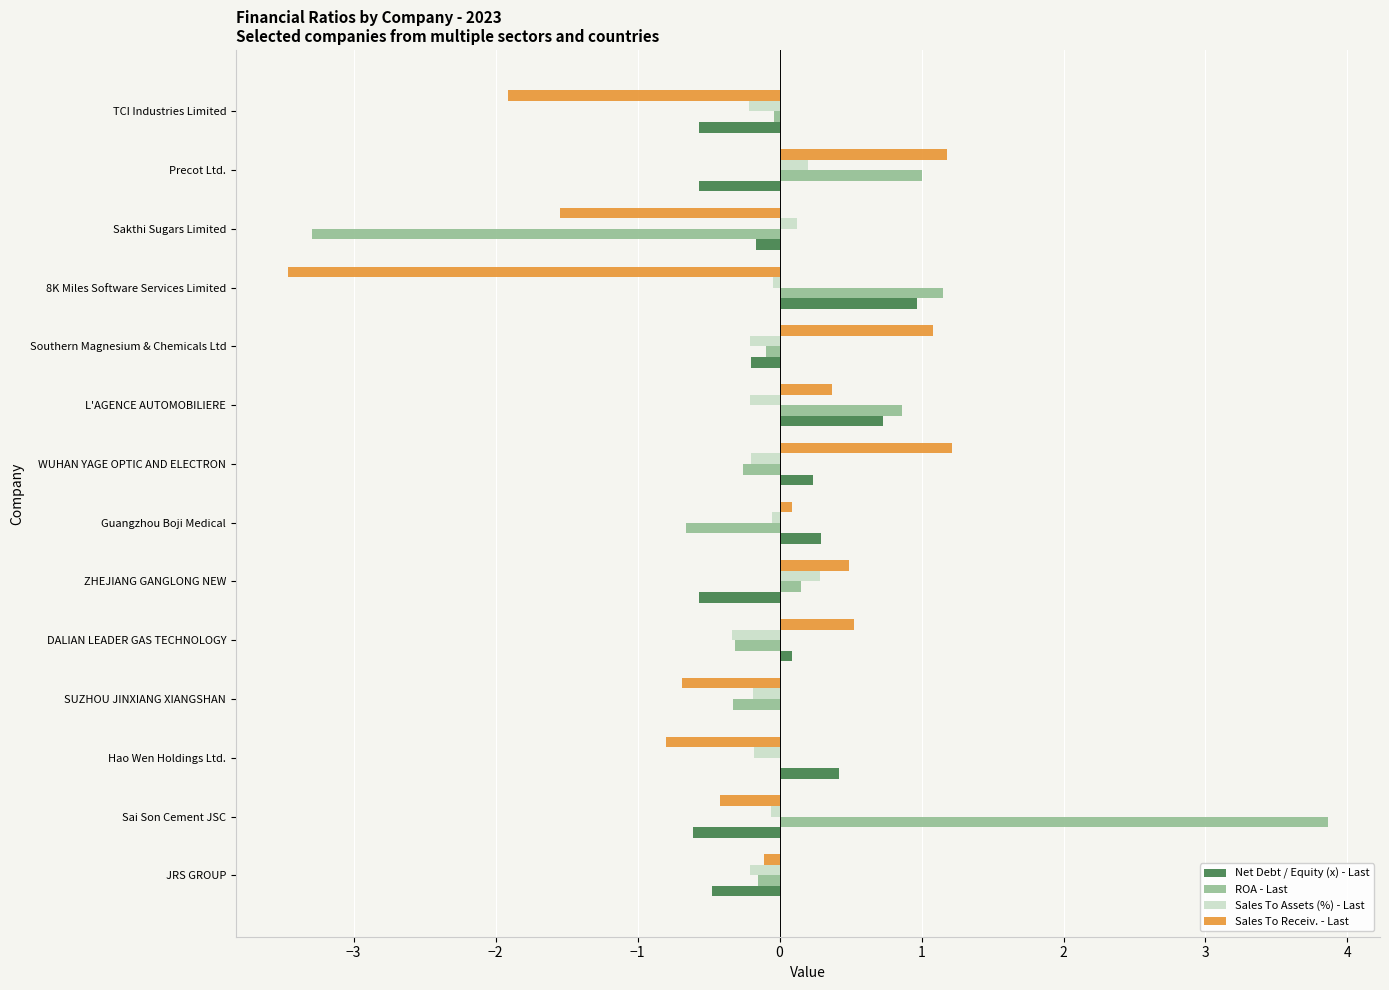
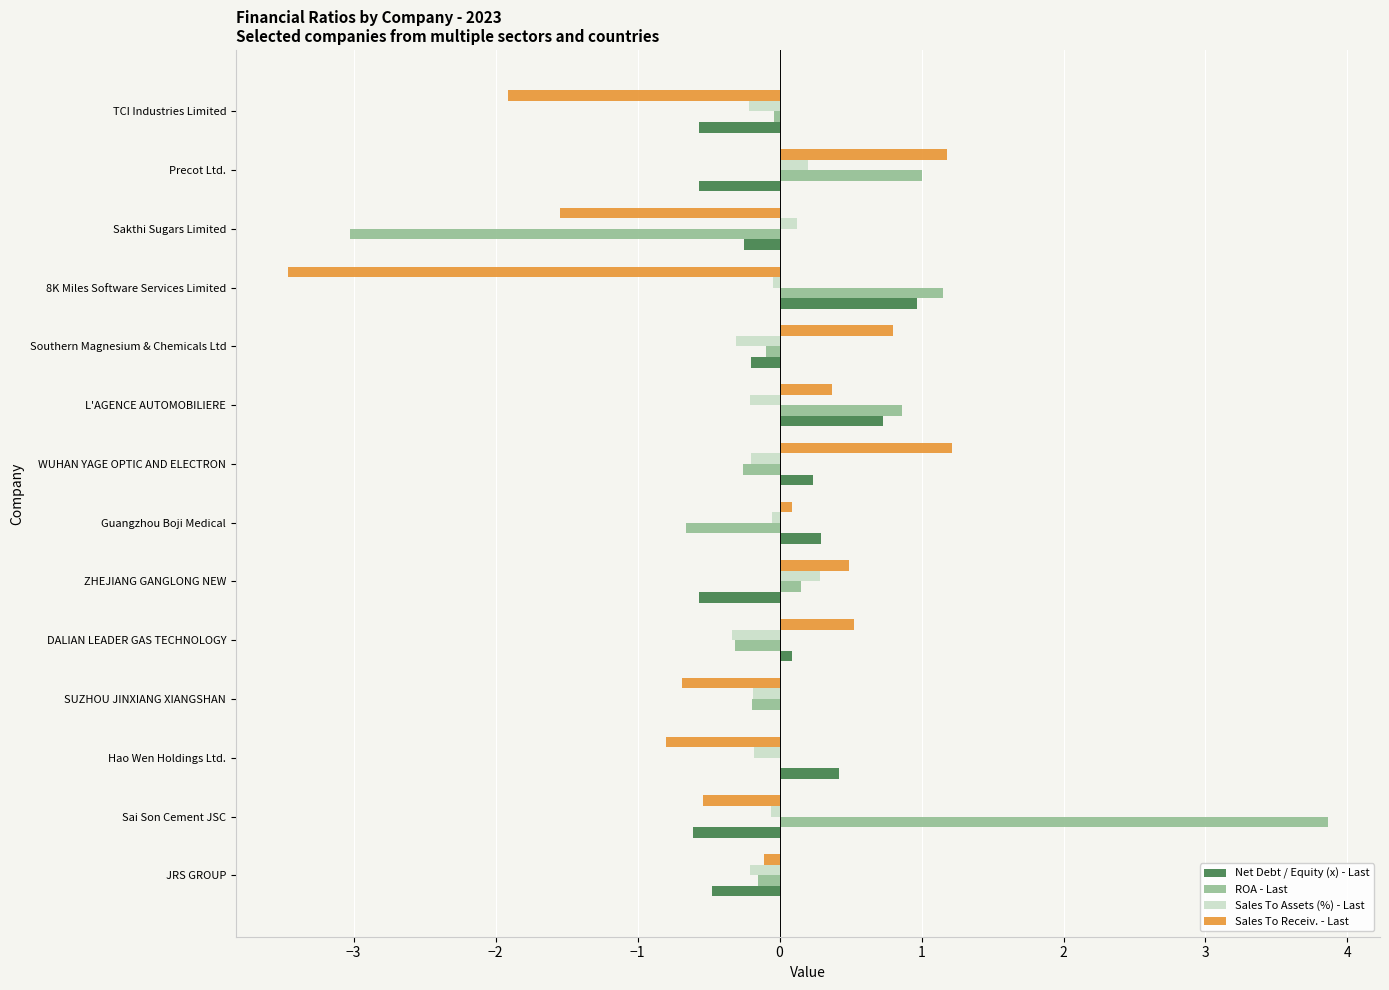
  {
    "Net Debt / Equity (x) - Last": {
      "TCI Industries Limited": -0.57,
      "Precot Ltd.": -0.57,
-     "Sakthi Sugars Limited": -0.16,
+     "Sakthi Sugars Limited": -0.25,
      "8K Miles Software Services Limited": 0.97,
      "Southern Magnesium & Chemicals Ltd": -0.20,
      "L'AGENCE AUTOMOBILIERE": 0.73,
      "WUHAN YAGE OPTIC AND ELECTRON": 0.24,
      "Guangzhou Boji Medical": 0.29,
      "ZHEJIANG GANGLONG NEW": -0.57,
      "DALIAN LEADER GAS TECHNOLOGY": 0.09,
      "SUZHOU JINXIANG XIANGSHAN": 0.00,
      "Hao Wen Holdings Ltd.": 0.42,
      "Sai Son Cement JSC": -0.61,
      "JRS GROUP": -0.48
    },
    "ROA - Last": {
      "TCI Industries Limited": -0.04,
      "Precot Ltd.": 1.00,
-     "Sakthi Sugars Limited": -3.30,
+     "Sakthi Sugars Limited": -3.03,
      "8K Miles Software Services Limited": 1.15,
      "Southern Magnesium & Chemicals Ltd": -0.10,
      "L'AGENCE AUTOMOBILIERE": 0.86,
      "WUHAN YAGE OPTIC AND ELECTRON": -0.26,
      "Guangzhou Boji Medical": -0.66,
      "ZHEJIANG GANGLONG NEW": 0.15,
      "DALIAN LEADER GAS TECHNOLOGY": -0.32,
-     "SUZHOU JINXIANG XIANGSHAN": -0.33,
+     "SUZHOU JINXIANG XIANGSHAN": -0.19,
      "Hao Wen Holdings Ltd.": 0.00,
      "Sai Son Cement JSC": 3.86,
      "JRS GROUP": -0.15
    },
    "Sales To Assets (%) - Last": {
      "TCI Industries Limited": -0.21,
      "Precot Ltd.": 0.20,
      "Sakthi Sugars Limited": 0.12,
      "8K Miles Software Services Limited": -0.05,
-     "Southern Magnesium & Chemicals Ltd": -0.21,
+     "Southern Magnesium & Chemicals Ltd": -0.31,
      "L'AGENCE AUTOMOBILIERE": -0.21,
      "WUHAN YAGE OPTIC AND ELECTRON": -0.20,
      "Guangzhou Boji Medical": -0.05,
      "ZHEJIANG GANGLONG NEW": 0.29,
      "DALIAN LEADER GAS TECHNOLOGY": -0.33,
      "SUZHOU JINXIANG XIANGSHAN": -0.19,
      "Hao Wen Holdings Ltd.": -0.18,
      "Sai Son Cement JSC": -0.06,
      "JRS GROUP": -0.21
    },
    "Sales To Receiv. - Last": {
      "TCI Industries Limited": -1.91,
      "Precot Ltd.": 1.18,
      "Sakthi Sugars Limited": -1.55,
      "8K Miles Software Services Limited": -3.46,
-     "Southern Magnesium & Chemicals Ltd": 1.08,
+     "Southern Magnesium & Chemicals Ltd": 0.80,
      "L'AGENCE AUTOMOBILIERE": 0.37,
      "WUHAN YAGE OPTIC AND ELECTRON": 1.21,
      "Guangzhou Boji Medical": 0.08,
      "ZHEJIANG GANGLONG NEW": 0.49,
      "DALIAN LEADER GAS TECHNOLOGY": 0.52,
      "SUZHOU JINXIANG XIANGSHAN": -0.69,
      "Hao Wen Holdings Ltd.": -0.80,
-     "Sai Son Cement JSC": -0.42,
+     "Sai Son Cement JSC": -0.54,
      "JRS GROUP": -0.11
    }
  }
